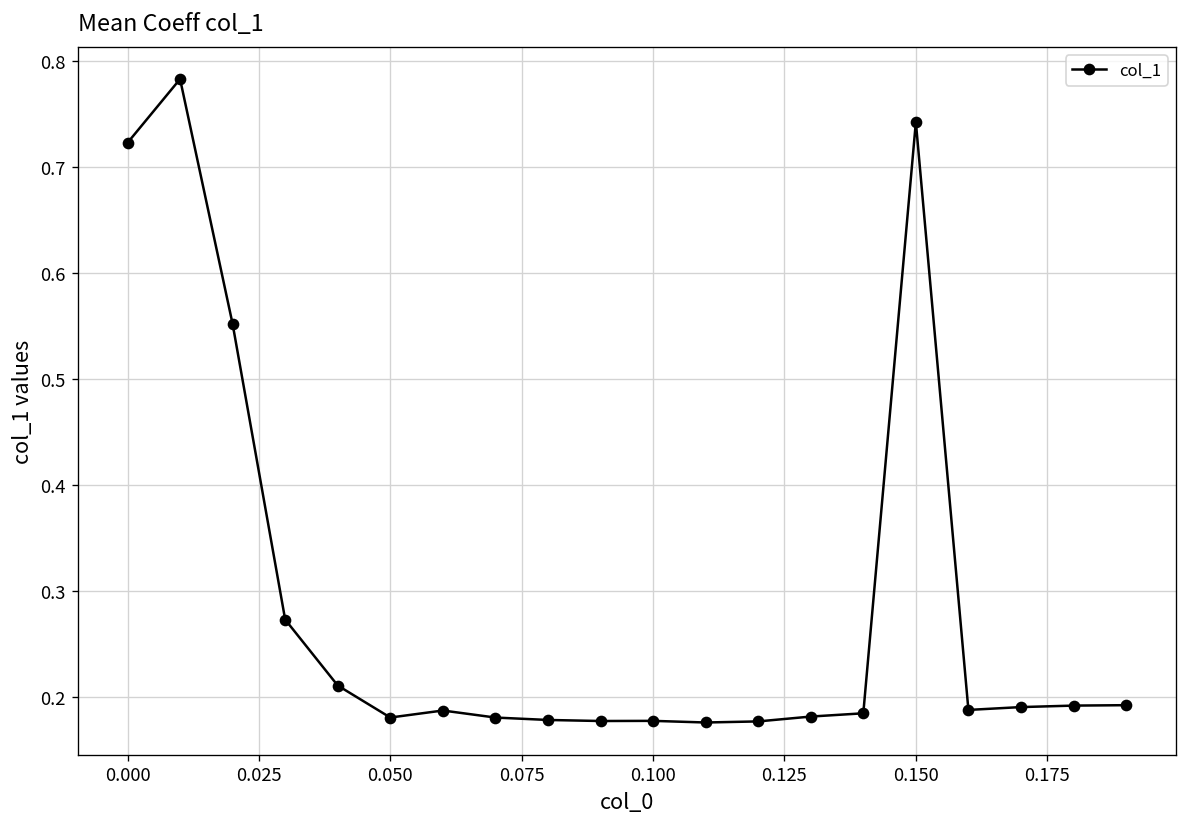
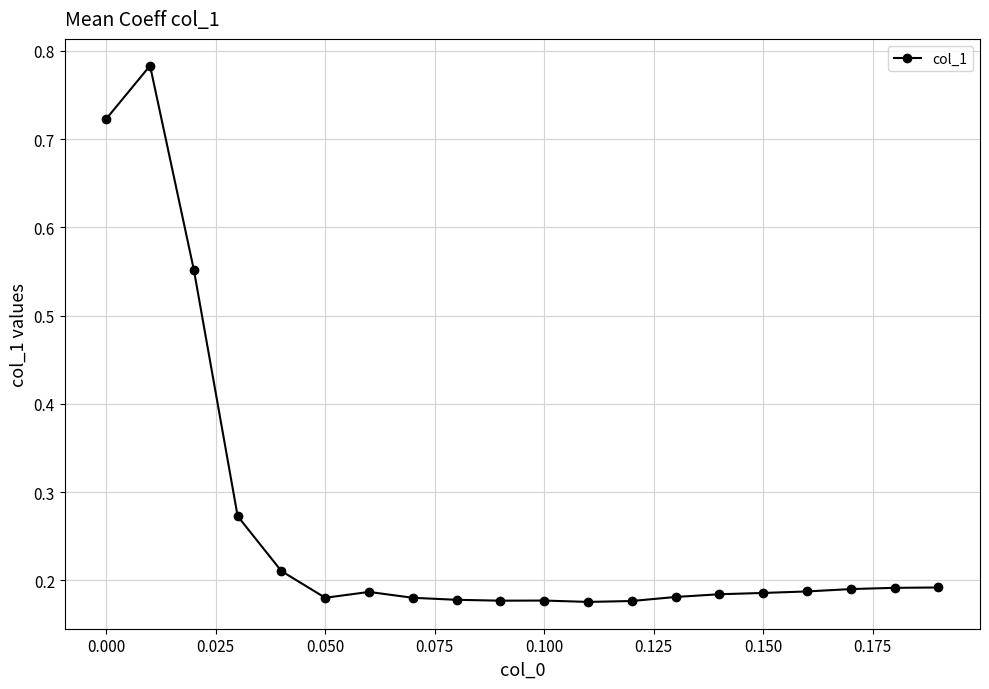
  {
    "0.000": 0.72,
    "0.050": 0.18,
    "0.100": 0.18,
-   "0.150": 0.74
+   "0.150": 0.19
  }
